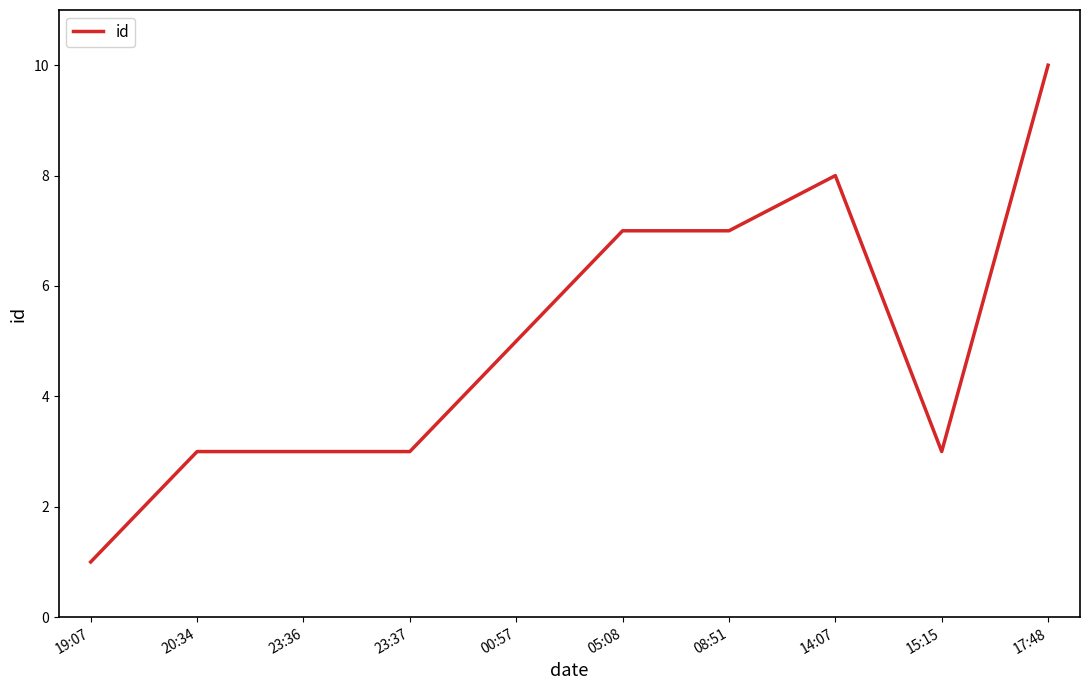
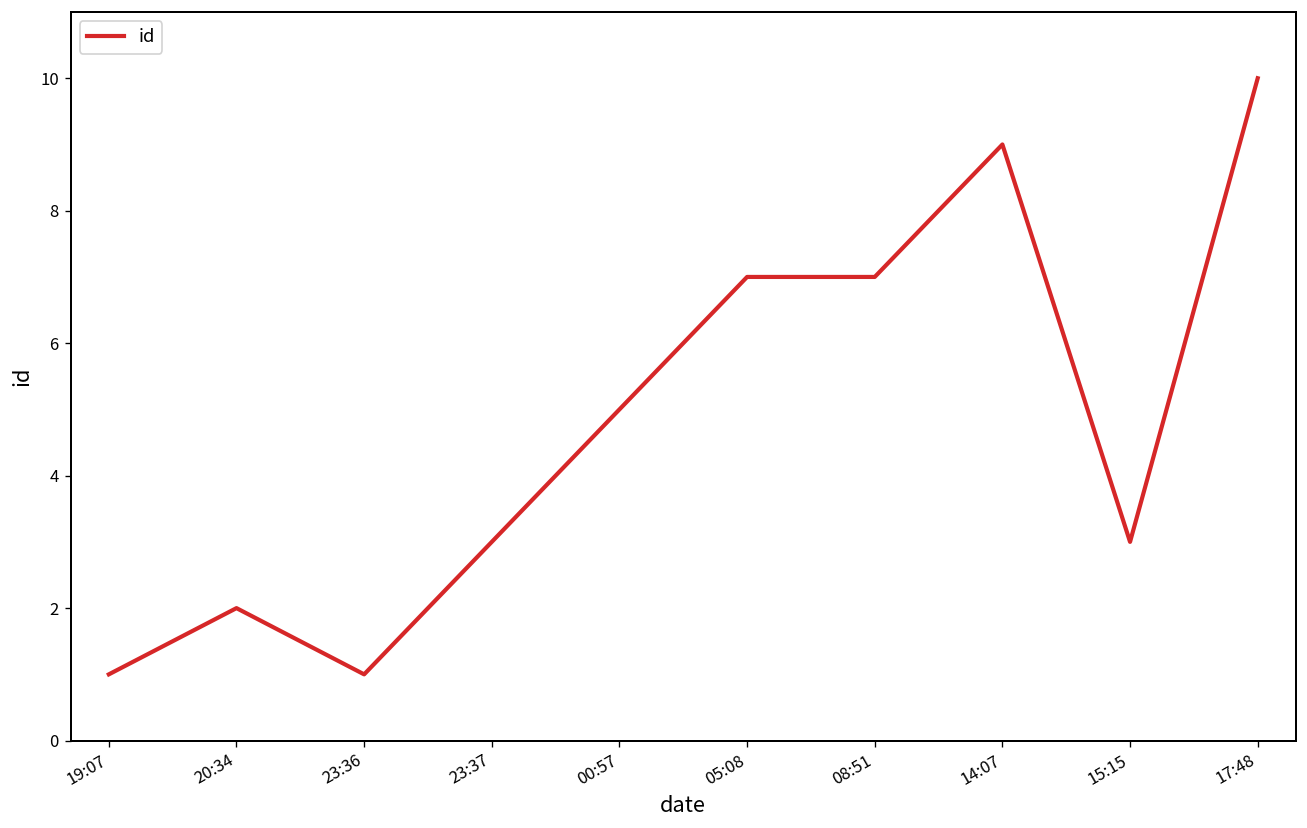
  {
    "19:07": 1,
-   "20:34": 3,
-   "23:36": 3,
+   "20:34": 2,
+   "23:36": 1,
    "23:37": 3,
    "00:57": 5,
    "05:08": 7,
    "08:51": 7,
-   "14:07": 8,
+   "14:07": 9,
    "15:15": 3,
    "17:48": 10
  }
